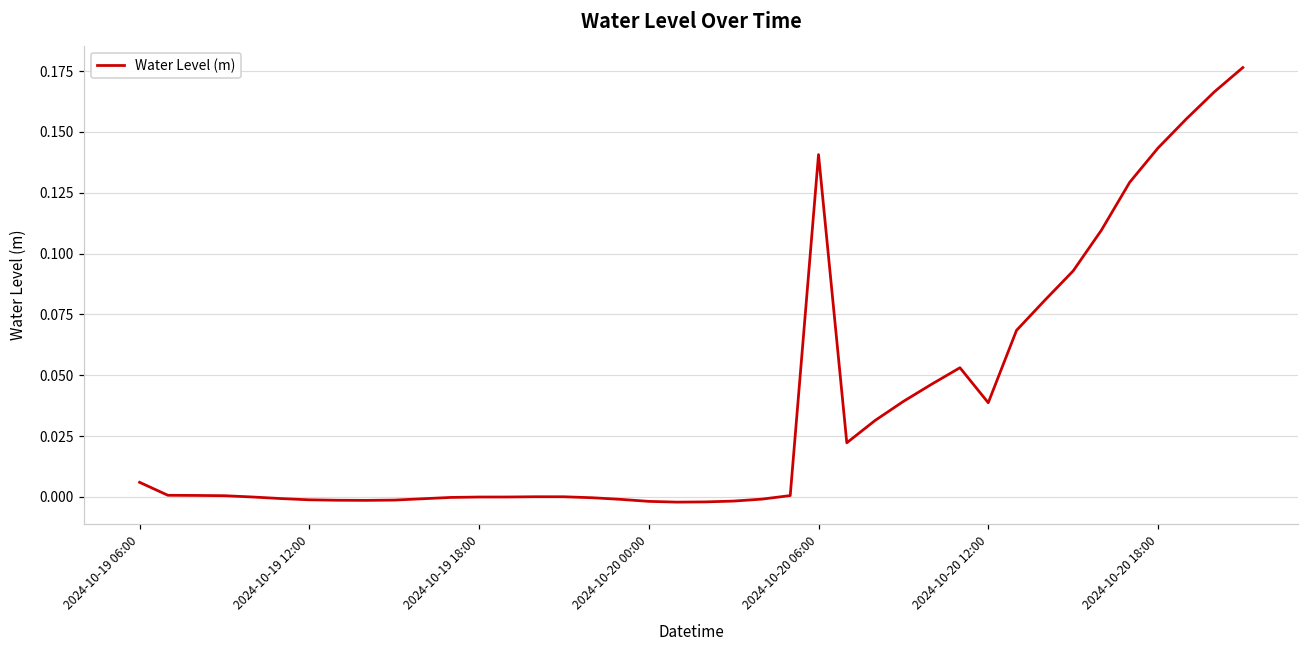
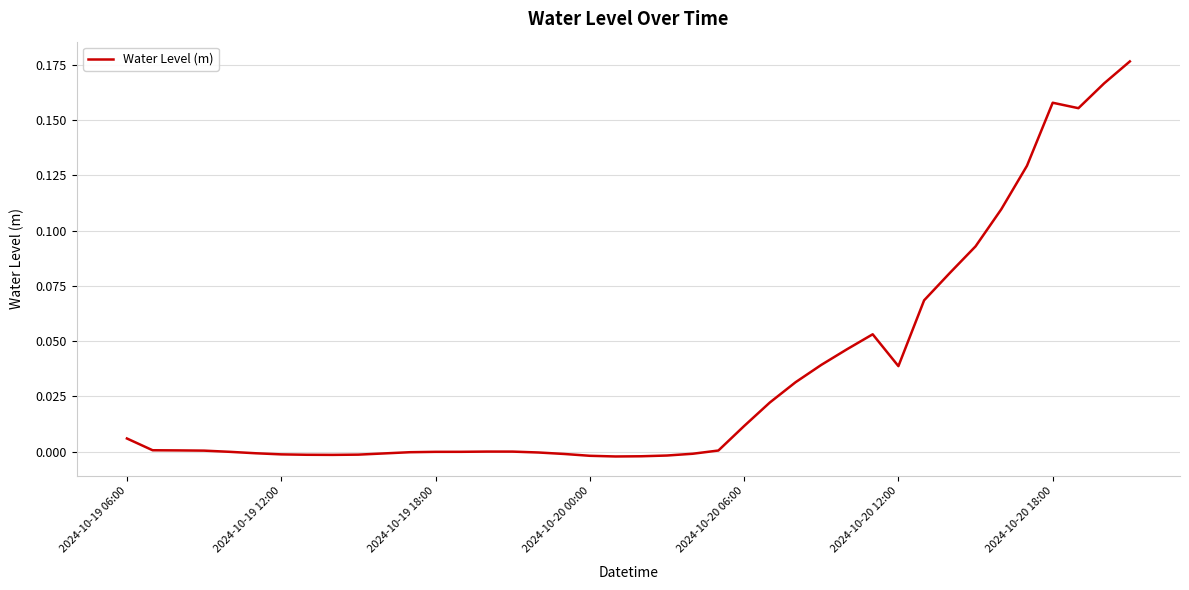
  {
    "2024-10-19 06:00": 0.006,
    "2024-10-19 12:00": -0.001,
    "2024-10-19 18:00": 0.000,
    "2024-10-20 00:00": -0.002,
-   "2024-10-20 06:00": 0.141,
+   "2024-10-20 06:00": 0.012,
    "2024-10-20 12:00": 0.039,
-   "2024-10-20 18:00": 0.143
+   "2024-10-20 18:00": 0.158
  }
